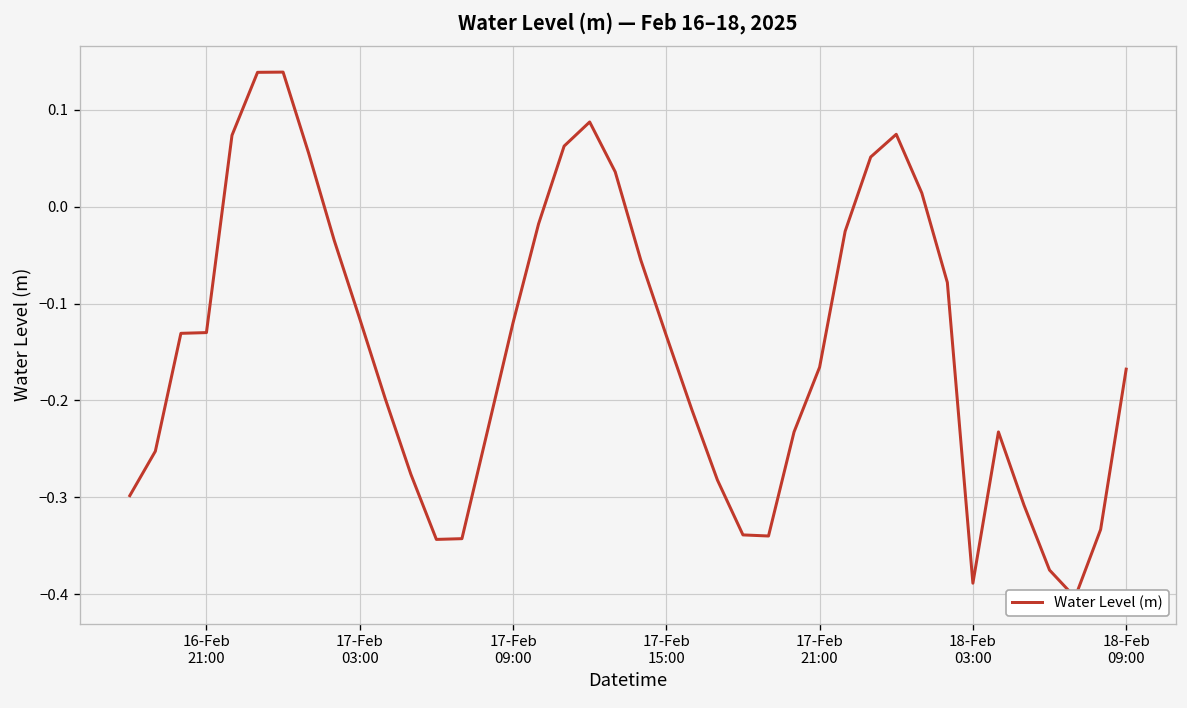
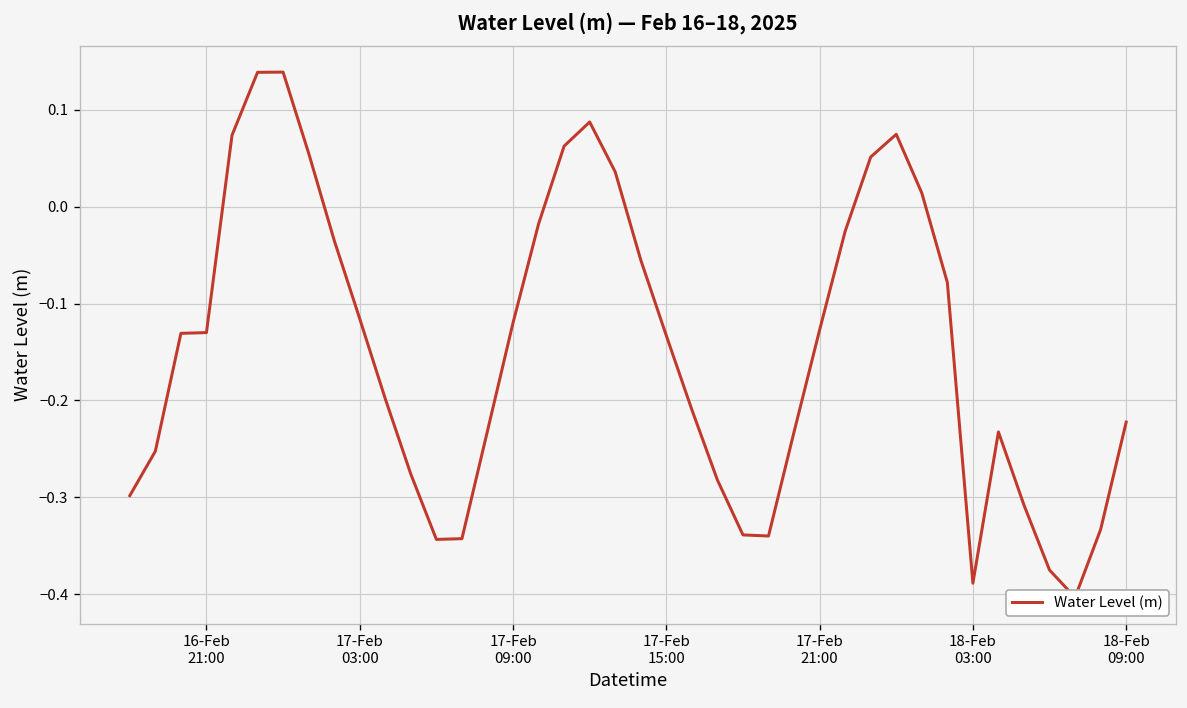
  {
    "16-Feb 21:00": -0.13,
    "17-Feb 03:00": -0.12,
    "17-Feb 09:00": -0.12,
    "17-Feb 15:00": -0.13,
-   "17-Feb 21:00": -0.17,
+   "17-Feb 21:00": -0.13,
    "18-Feb 03:00": -0.39,
-   "18-Feb 09:00": -0.17
+   "18-Feb 09:00": -0.22
  }
